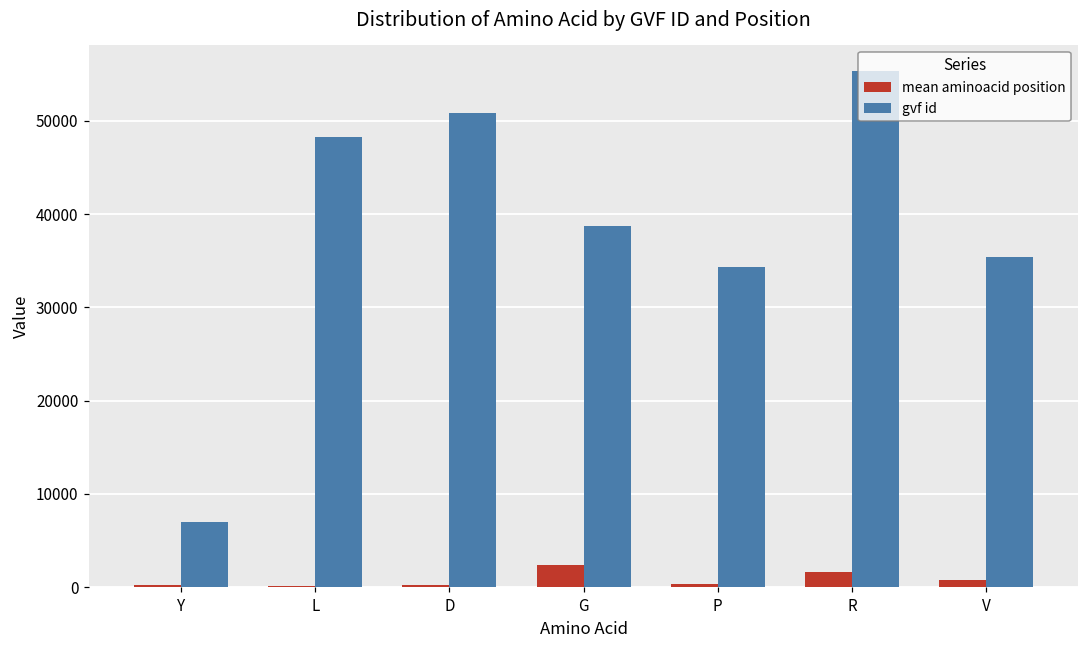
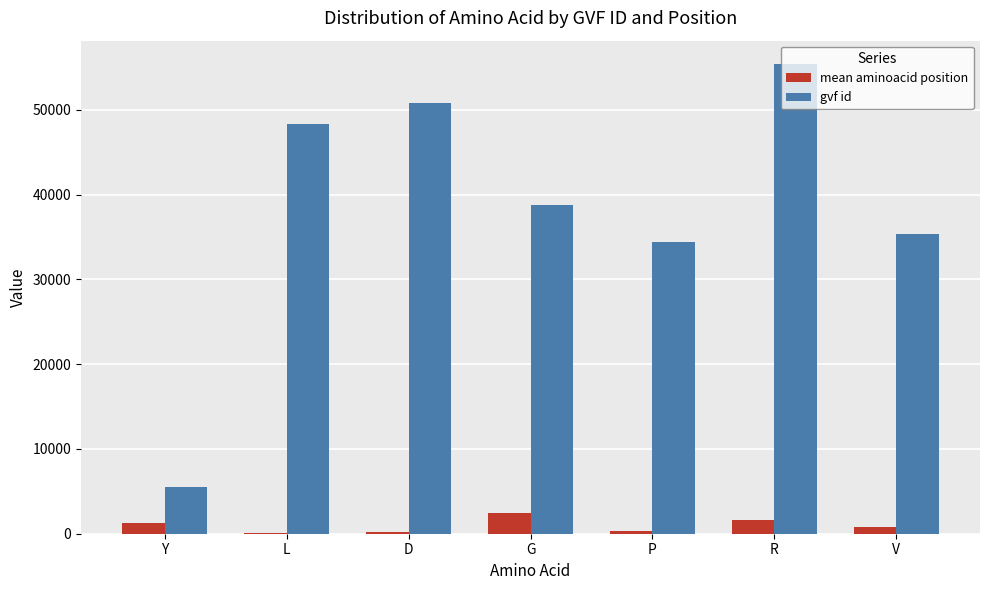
  {
    "mean aminoacid position": {
-     "Y": 0,
+     "Y": 1000,
      "G": 2000,
      "R": 2000,
      "V": 1000
    },
    "gvf id": {
-     "Y": 7000,
+     "Y": 6000,
      "L": 48000,
      "D": 51000,
      "G": 39000,
      "P": 34000,
      "V": 35000
    }
  }
